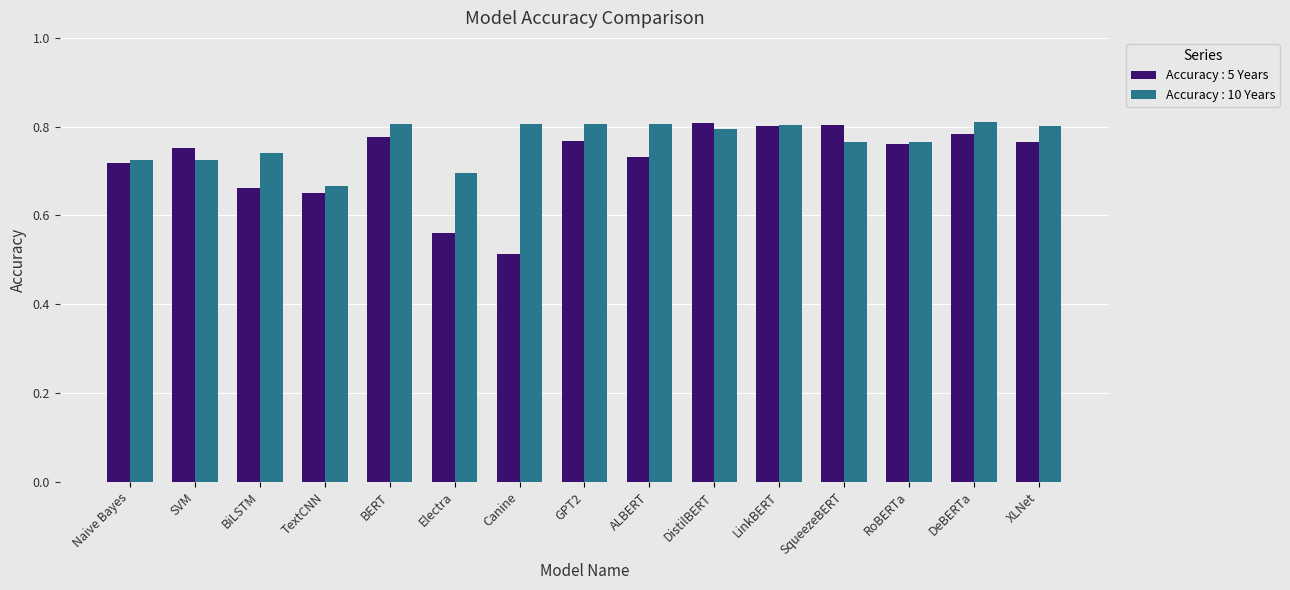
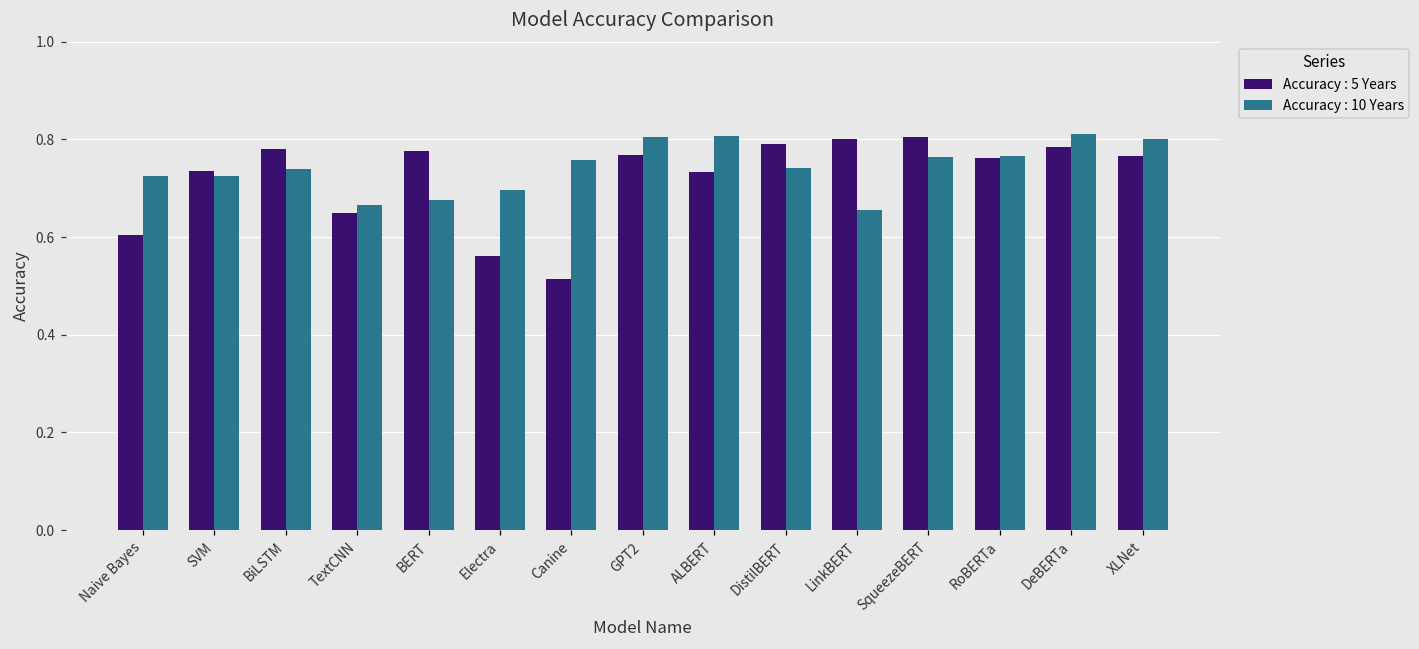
  {
    "Accuracy : 5 Years": {
-     "Naive Bayes": 0.72,
-     "SVM": 0.75,
-     "BiLSTM": 0.66,
+     "Naive Bayes": 0.60,
+     "SVM": 0.73,
+     "BiLSTM": 0.78,
      "TextCNN": 0.65,
      "BERT": 0.78,
      "Electra": 0.56,
      "Canine": 0.51,
      "GPT2": 0.77,
      "ALBERT": 0.73,
-     "DistilBERT": 0.81,
+     "DistilBERT": 0.79,
      "LinkBERT": 0.80,
      "SqueezeBERT": 0.80,
      "RoBERTa": 0.76,
      "DeBERTa": 0.78,
      "XLNet": 0.77
    },
    "Accuracy : 10 Years": {
      "Naive Bayes": 0.72,
      "SVM": 0.73,
      "BiLSTM": 0.74,
      "TextCNN": 0.67,
-     "BERT": 0.81,
+     "BERT": 0.68,
      "Electra": 0.70,
-     "Canine": 0.81,
+     "Canine": 0.76,
      "GPT2": 0.80,
      "ALBERT": 0.81,
-     "DistilBERT": 0.79,
-     "LinkBERT": 0.80,
+     "DistilBERT": 0.74,
+     "LinkBERT": 0.66,
      "SqueezeBERT": 0.76,
      "RoBERTa": 0.77,
      "DeBERTa": 0.81,
      "XLNet": 0.80
    }
  }
